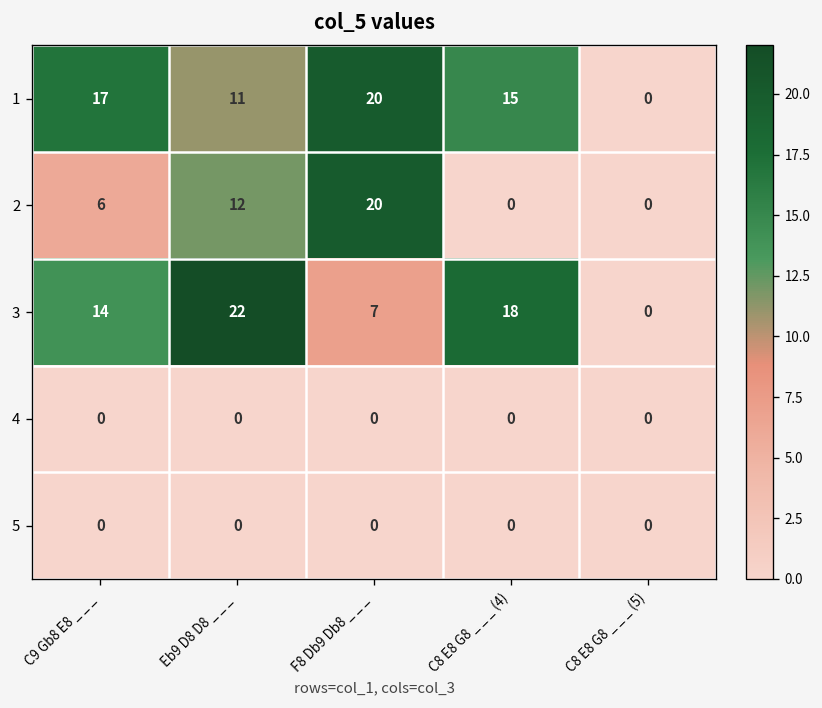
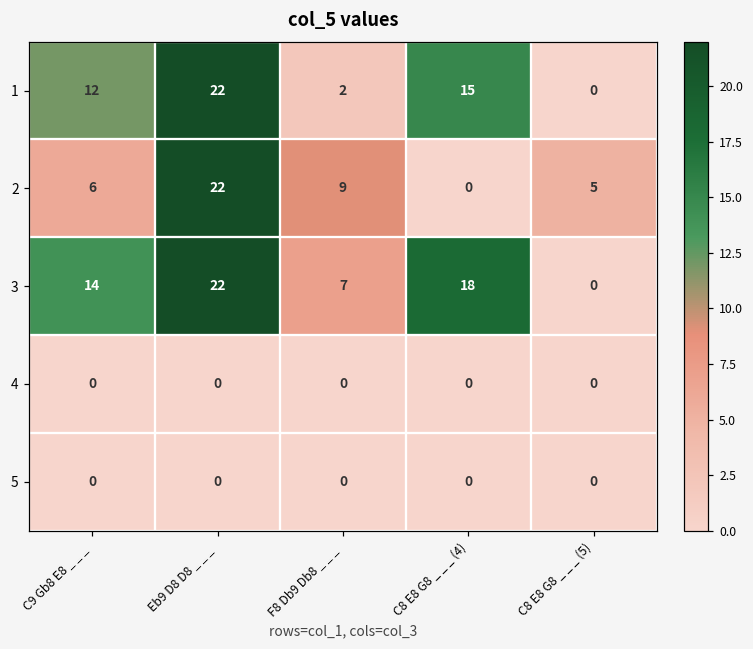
  {
    "1": {
-     "C9 Gb8 E8 _ _ _": 17,
-     "Eb9 D8 D8 _ _ _": 11,
-     "F8 Db9 Db8 _ _ _": 20,
+     "C9 Gb8 E8 _ _ _": 12,
+     "Eb9 D8 D8 _ _ _": 22,
+     "F8 Db9 Db8 _ _ _": 2,
      "C8 E8 G8 _ _ _ (4)": 15,
      "C8 E8 G8 _ _ _ (5)": 0
    },
    "2": {
      "C9 Gb8 E8 _ _ _": 6,
-     "Eb9 D8 D8 _ _ _": 12,
-     "F8 Db9 Db8 _ _ _": 20,
+     "Eb9 D8 D8 _ _ _": 22,
+     "F8 Db9 Db8 _ _ _": 9,
      "C8 E8 G8 _ _ _ (4)": 0,
-     "C8 E8 G8 _ _ _ (5)": 0
+     "C8 E8 G8 _ _ _ (5)": 5
    },
    "3": {
      "C9 Gb8 E8 _ _ _": 14,
      "Eb9 D8 D8 _ _ _": 22,
      "F8 Db9 Db8 _ _ _": 7,
      "C8 E8 G8 _ _ _ (4)": 18,
      "C8 E8 G8 _ _ _ (5)": 0
    },
    "4": {
      "C9 Gb8 E8 _ _ _": 0,
      "Eb9 D8 D8 _ _ _": 0,
      "F8 Db9 Db8 _ _ _": 0,
      "C8 E8 G8 _ _ _ (4)": 0,
      "C8 E8 G8 _ _ _ (5)": 0
    },
    "5": {
      "C9 Gb8 E8 _ _ _": 0,
      "Eb9 D8 D8 _ _ _": 0,
      "F8 Db9 Db8 _ _ _": 0,
      "C8 E8 G8 _ _ _ (4)": 0,
      "C8 E8 G8 _ _ _ (5)": 0
    }
  }
